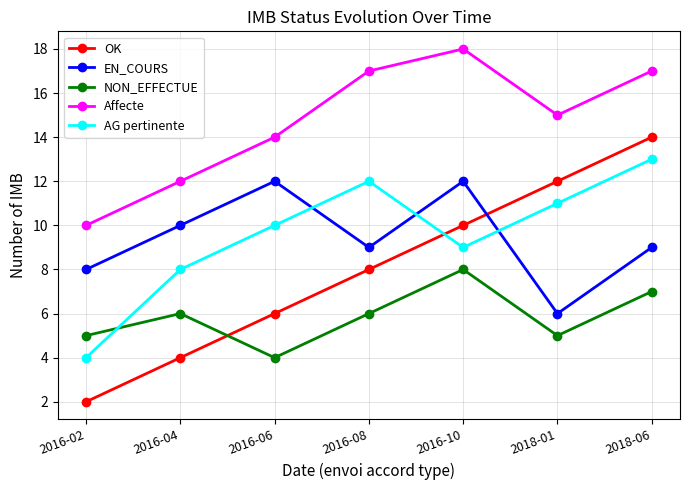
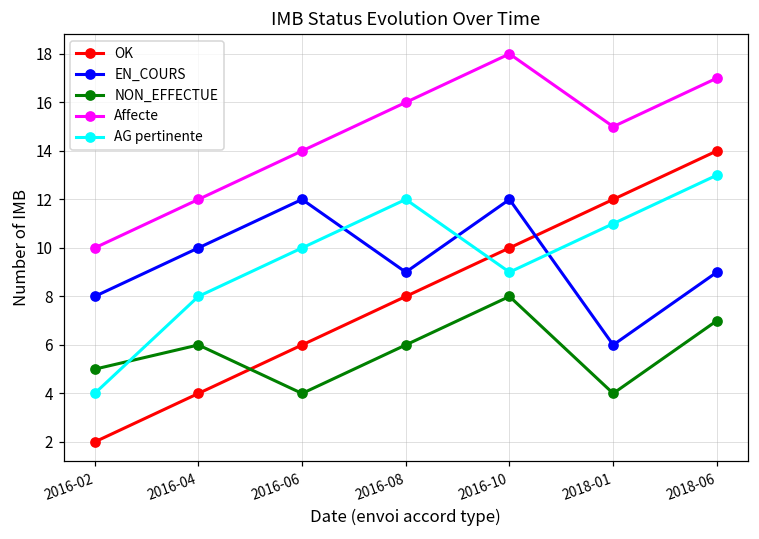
  {
    "OK": {
      "2016-02": 2,
      "2016-04": 4,
      "2016-06": 6,
      "2016-08": 8,
      "2016-10": 10,
      "2018-01": 12,
      "2018-06": 14
    },
    "EN_COURS": {
      "2016-02": 8,
      "2016-04": 10,
      "2016-06": 12,
      "2016-08": 9,
      "2016-10": 12,
      "2018-01": 6,
      "2018-06": 9
    },
    "NON_EFFECTUE": {
      "2016-02": 5,
      "2016-04": 6,
      "2016-06": 4,
      "2016-08": 6,
      "2016-10": 8,
-     "2018-01": 5,
+     "2018-01": 4,
      "2018-06": 7
    },
    "Affecte": {
      "2016-02": 10,
      "2016-04": 12,
      "2016-06": 14,
-     "2016-08": 17,
+     "2016-08": 16,
      "2016-10": 18,
      "2018-01": 15,
      "2018-06": 17
    },
    "AG pertinente": {
      "2016-02": 4,
      "2016-04": 8,
      "2016-06": 10,
      "2016-08": 12,
      "2016-10": 9,
      "2018-01": 11,
      "2018-06": 13
    }
  }
